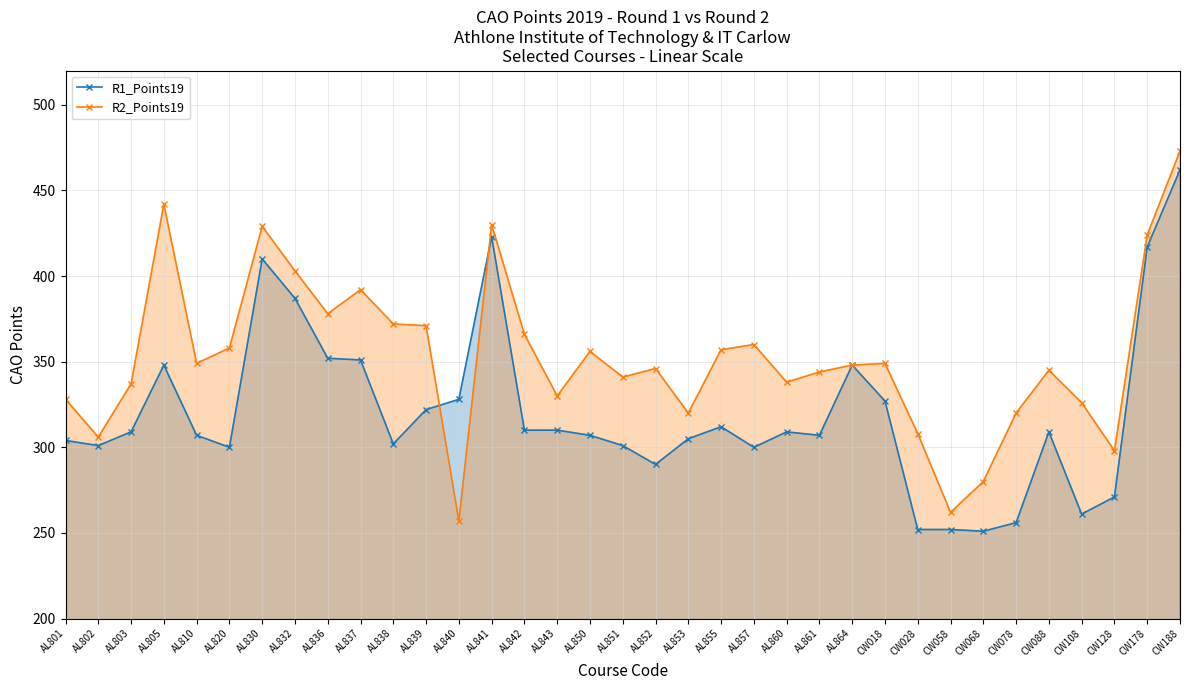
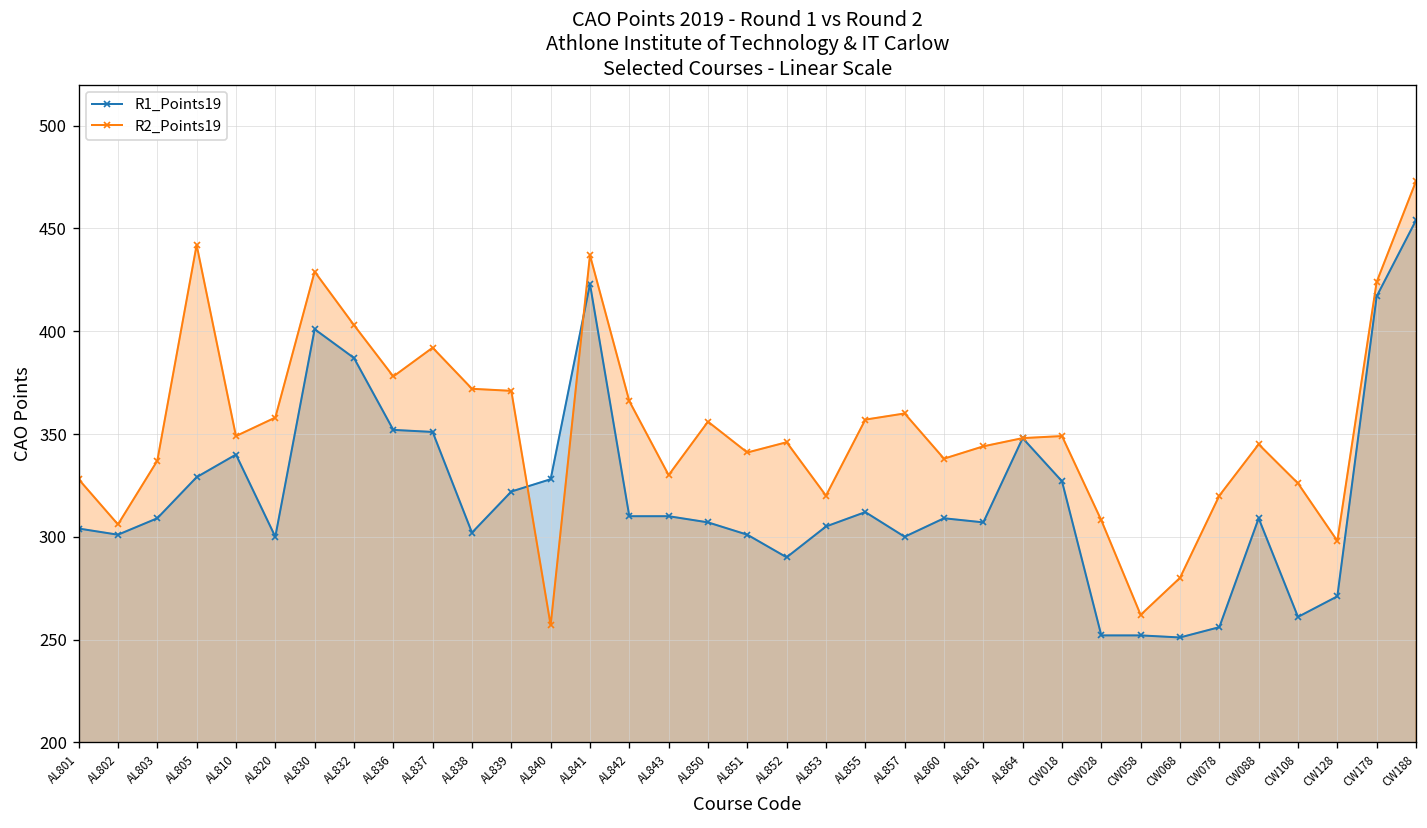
  {
    "R1_Points19": {
      "AL801": 304,
      "AL802": 301,
      "AL803": 309,
-     "AL805": 348,
-     "AL810": 307,
+     "AL805": 329,
+     "AL810": 340,
      "AL820": 300,
-     "AL830": 410,
+     "AL830": 401,
      "AL832": 387,
      "AL836": 352,
      "AL837": 351,
      "AL838": 302,
      "AL839": 322,
      "AL840": 328,
      "AL841": 423,
      "AL842": 310,
      "AL843": 310,
      "AL850": 307,
      "AL851": 301,
      "AL852": 290,
      "AL853": 305,
      "AL855": 312,
      "AL857": 300,
      "AL860": 309,
      "AL861": 307,
      "CW018": 327,
      "CW028": 252,
      "CW058": 252,
      "CW068": 251,
      "CW078": 256,
      "CW088": 309,
      "CW108": 261,
      "CW128": 271,
      "CW178": 417,
-     "CW188": 462
+     "CW188": 454
    },
    "R2_Points19": {
      "AL801": 328,
      "AL802": 306,
      "AL803": 337,
      "AL805": 442,
      "AL810": 349,
      "AL820": 358,
      "AL830": 429,
      "AL832": 403,
      "AL836": 378,
      "AL837": 392,
      "AL838": 372,
      "AL839": 371,
      "AL840": 257,
-     "AL841": 430,
+     "AL841": 437,
      "AL842": 366,
      "AL843": 330,
      "AL850": 356,
      "AL851": 341,
      "AL852": 346,
      "AL853": 320,
      "AL855": 357,
      "AL857": 360,
      "AL860": 338,
      "AL861": 344,
      "CW018": 349,
      "CW028": 308,
      "CW058": 262,
      "CW068": 280,
      "CW078": 320,
      "CW088": 345,
      "CW108": 326,
      "CW128": 298,
      "CW178": 424,
      "CW188": 473
    }
  }
